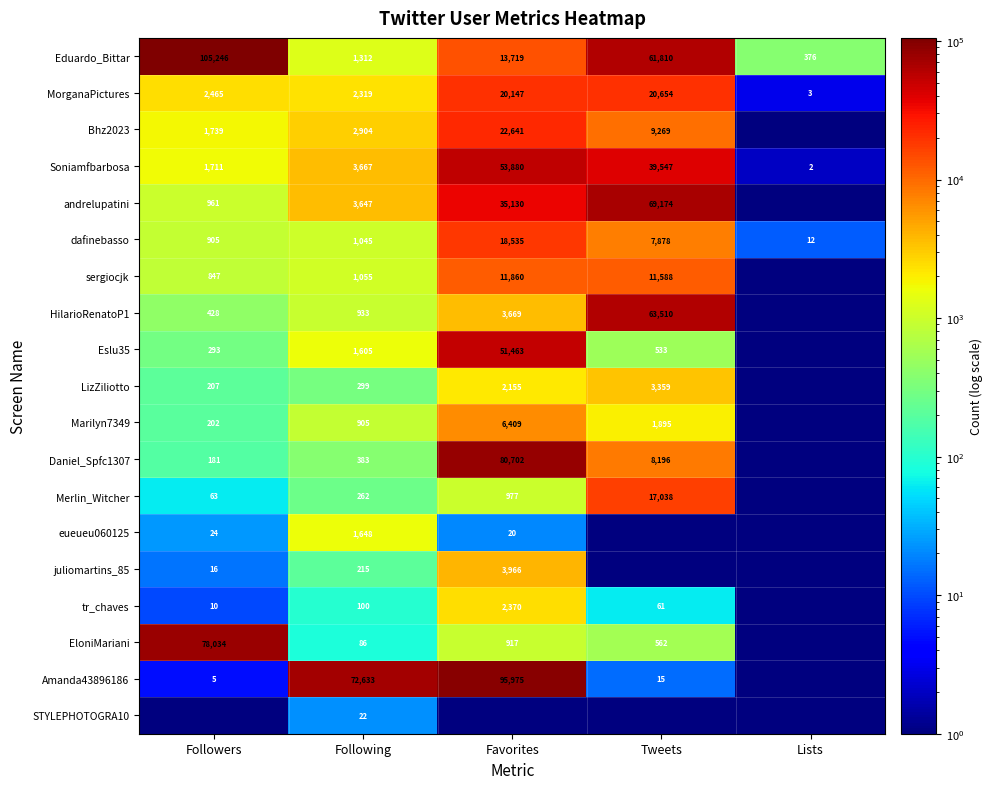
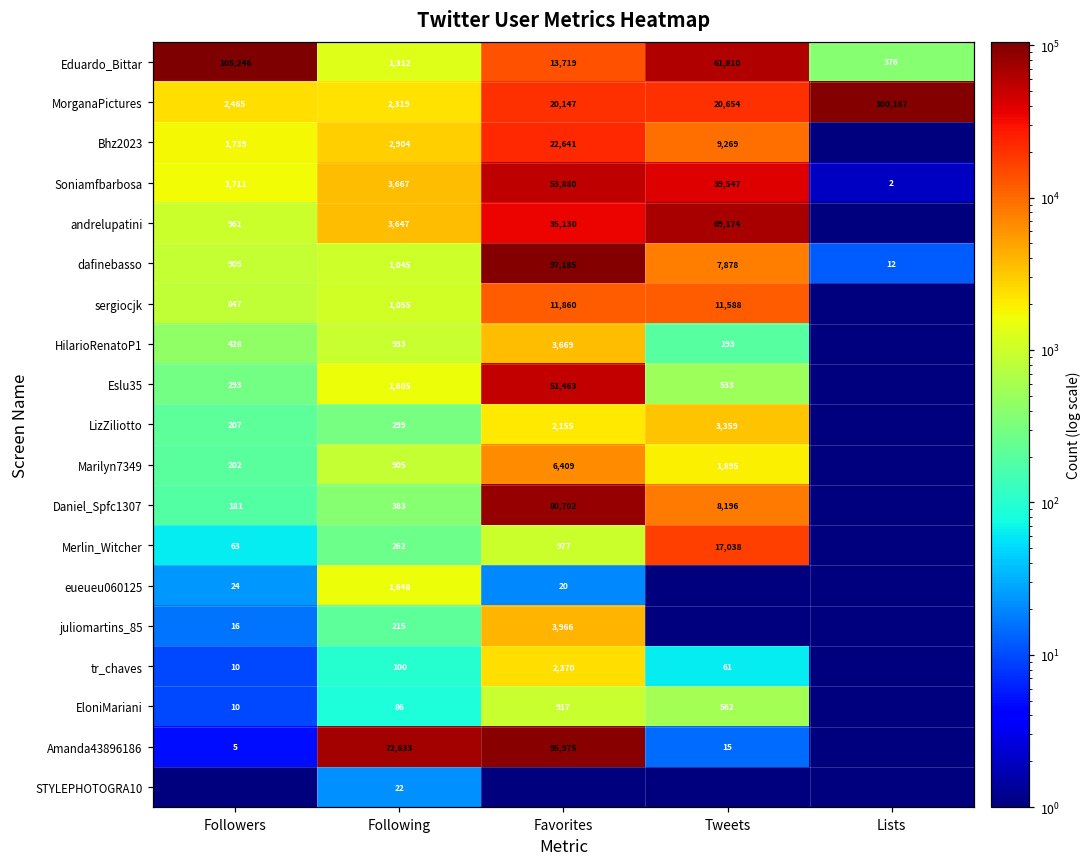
  {
    "Eduardo_Bittar": {
      "Followers": "105,246",
      "Following": "1,312",
      "Favorites": "13,719",
      "Tweets": "61,810",
      "Lists": "376"
    },
    "MorganaPictures": {
      "Followers": "2,465",
      "Following": "2,319",
      "Favorites": "20,147",
      "Tweets": "20,654",
-     "Lists": "3"
+     "Lists": "100,167"
    },
    "Bhz2023": {
      "Followers": "1,739",
      "Following": "2,904",
      "Favorites": "22,641",
      "Tweets": "9,269"
    },
    "Soniamfbarbosa": {
      "Followers": "1,711",
      "Following": "3,667",
      "Favorites": "53,880",
      "Tweets": "39,547",
      "Lists": "2"
    },
    "andrelupatini": {
      "Followers": "961",
      "Following": "3,647",
      "Favorites": "35,130",
      "Tweets": "69,174"
    },
    "dafinebasso": {
      "Followers": "905",
      "Following": "1,045",
-     "Favorites": "18,535",
+     "Favorites": "97,185",
      "Tweets": "7,878",
      "Lists": "12"
    },
    "sergiocjk": {
      "Followers": "847",
      "Following": "1,055",
      "Favorites": "11,860",
      "Tweets": "11,588"
    },
    "HilarioRenatoP1": {
      "Followers": "428",
      "Following": "933",
      "Favorites": "3,669",
-     "Tweets": "63,510"
+     "Tweets": "193"
    },
    "Eslu35": {
      "Followers": "293",
      "Following": "1,605",
      "Favorites": "51,463",
      "Tweets": "533"
    },
    "LizZiliotto": {
      "Followers": "207",
      "Following": "299",
      "Favorites": "2,155",
      "Tweets": "3,359"
    },
    "Marilyn7349": {
      "Followers": "202",
      "Following": "905",
      "Favorites": "6,409",
      "Tweets": "1,895"
    },
    "Daniel_Spfc1307": {
      "Followers": "181",
      "Following": "383",
      "Favorites": "80,702",
      "Tweets": "8,196"
    },
    "Merlin_Witcher": {
      "Followers": "63",
      "Following": "262",
      "Favorites": "977",
      "Tweets": "17,038"
    },
    "eueueu060125": {
      "Followers": "24",
      "Following": "1,648",
      "Favorites": "20"
    },
    "juliomartins_85": {
      "Followers": "16",
      "Following": "215",
      "Favorites": "3,966"
    },
    "tr_chaves": {
      "Followers": "10",
      "Following": "100",
      "Favorites": "2,370",
      "Tweets": "61"
    },
    "EloniMariani": {
-     "Followers": "78,034",
+     "Followers": "10",
      "Following": "86",
      "Favorites": "917",
      "Tweets": "562"
    },
    "Amanda43896186": {
      "Followers": "5",
      "Following": "72,633",
      "Favorites": "95,975",
      "Tweets": "15"
    },
    "STYLEPHOTOGRA10": {
      "Following": "22"
    }
  }
